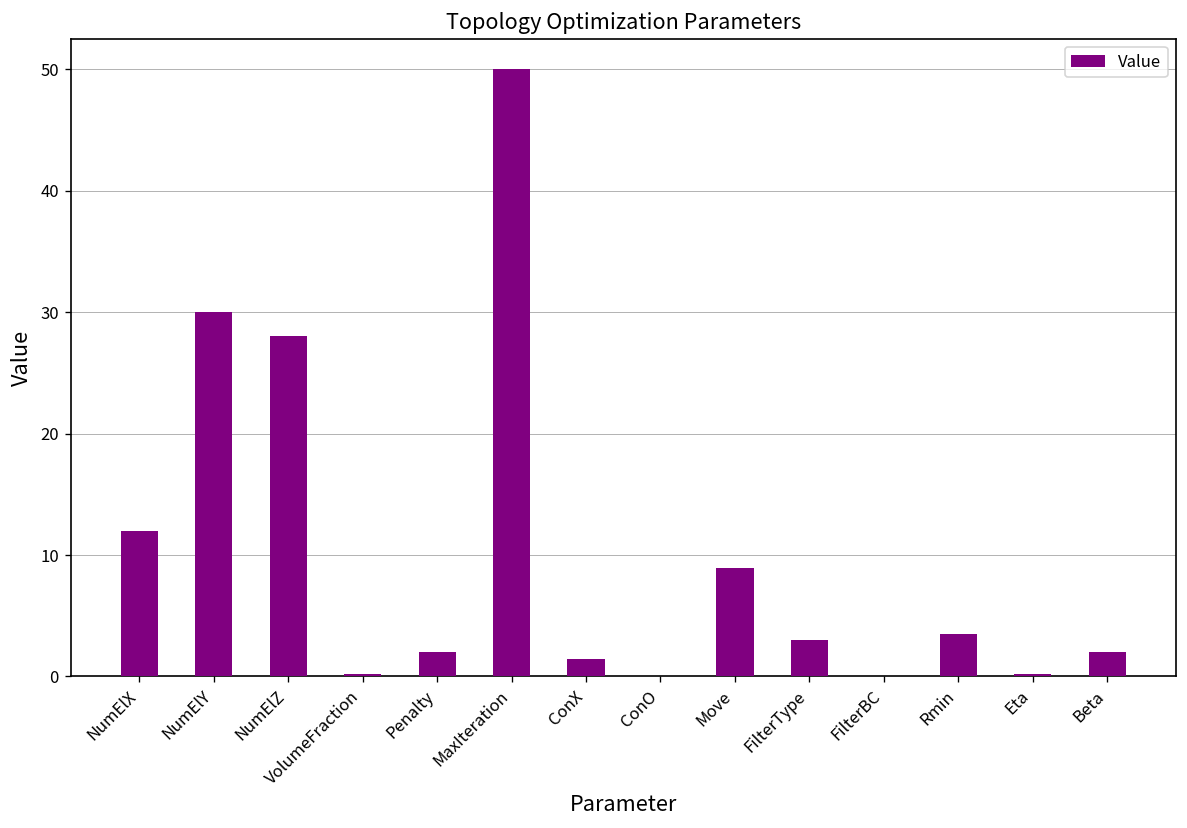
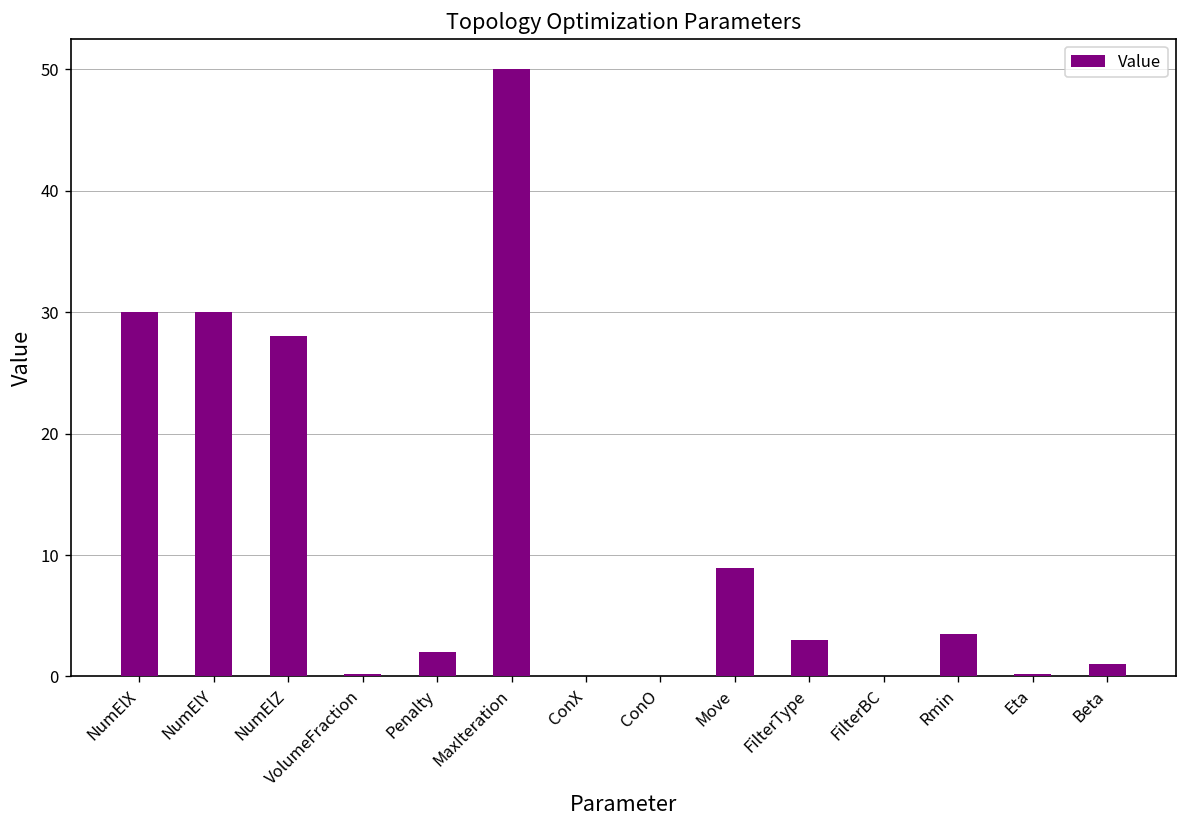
  {
-   "NumElX": 12,
+   "NumElX": 30,
    "NumElY": 30.0,
    "NumElZ": 28.0,
    "Penalty": 2.0,
    "MaxIteration": 50.0,
-   "ConX": 1.4,
+   "ConX": 0.0,
    "Move": 8.9,
    "FilterType": 3.0,
    "FilterBC": 0.0,
    "Rmin": 3.5,
-   "Beta": 2
+   "Beta": 1
  }
